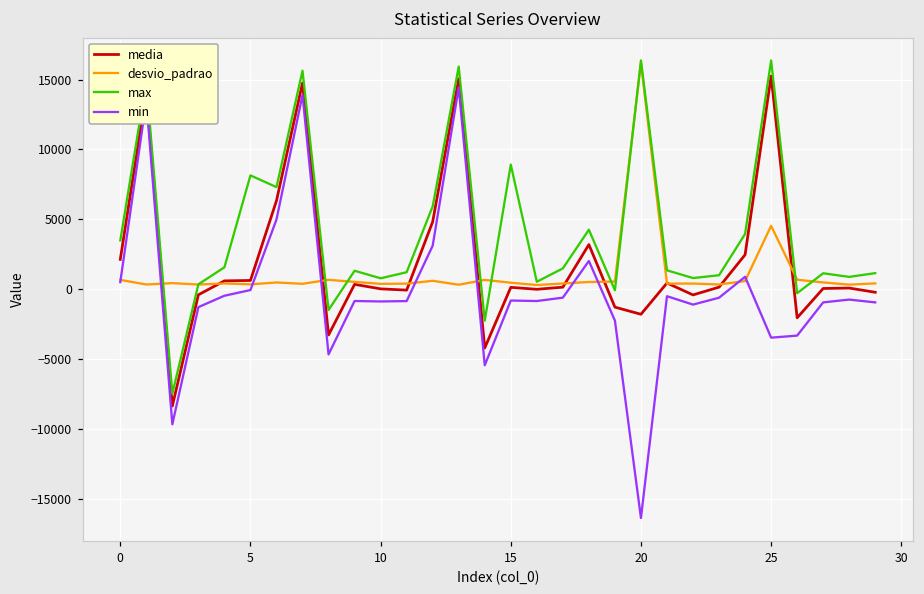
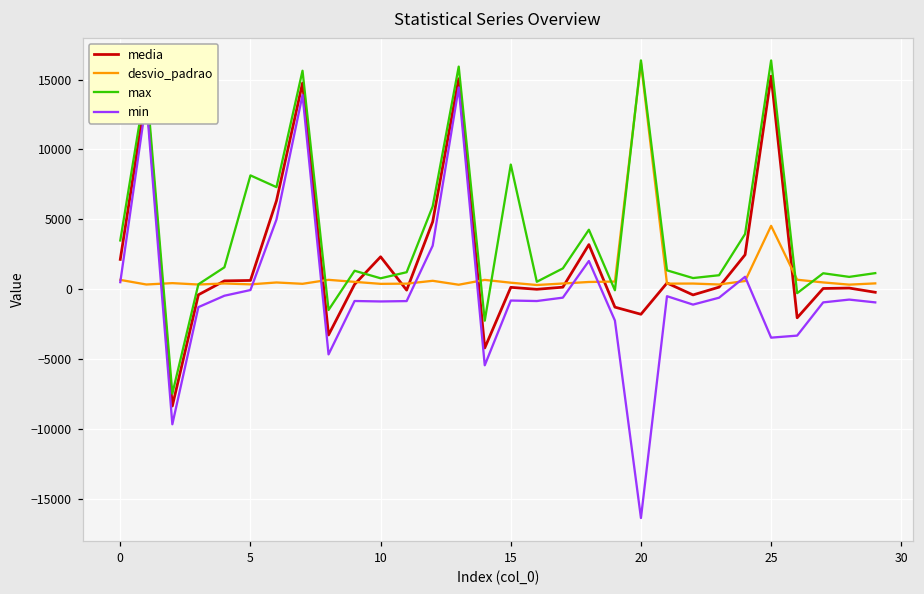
  {
    "media": {
      "0": 2100,
      "5": 600,
-     "10": 0,
+     "10": 2300,
      "15": 100,
      "20": -1800,
      "25": 15200
    },
    "desvio_padrao": {
      "5": 300,
      "10": 400,
      "15": 500,
      "25": 4500
    },
    "max": {
      "0": 3500,
      "5": 8100,
      "10": 800,
      "15": 8900,
      "25": 16400
    },
    "min": {
      "5": -100,
      "10": -900,
      "15": -800,
      "20": -16400,
      "25": -3500
    }
  }
